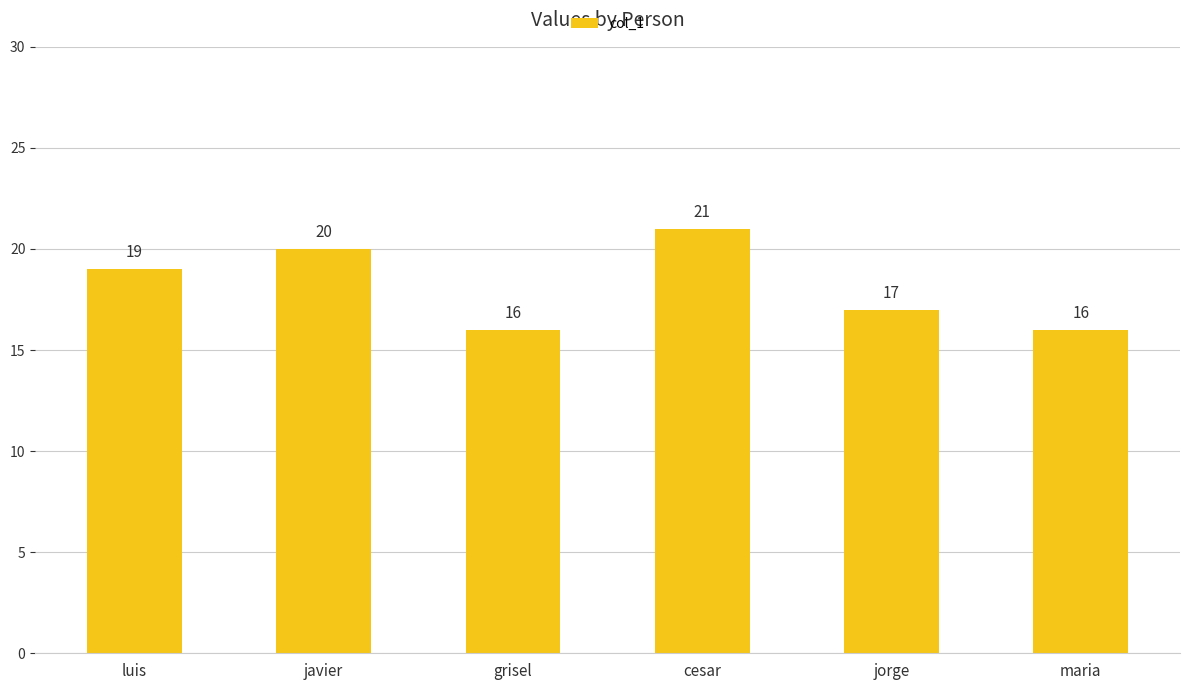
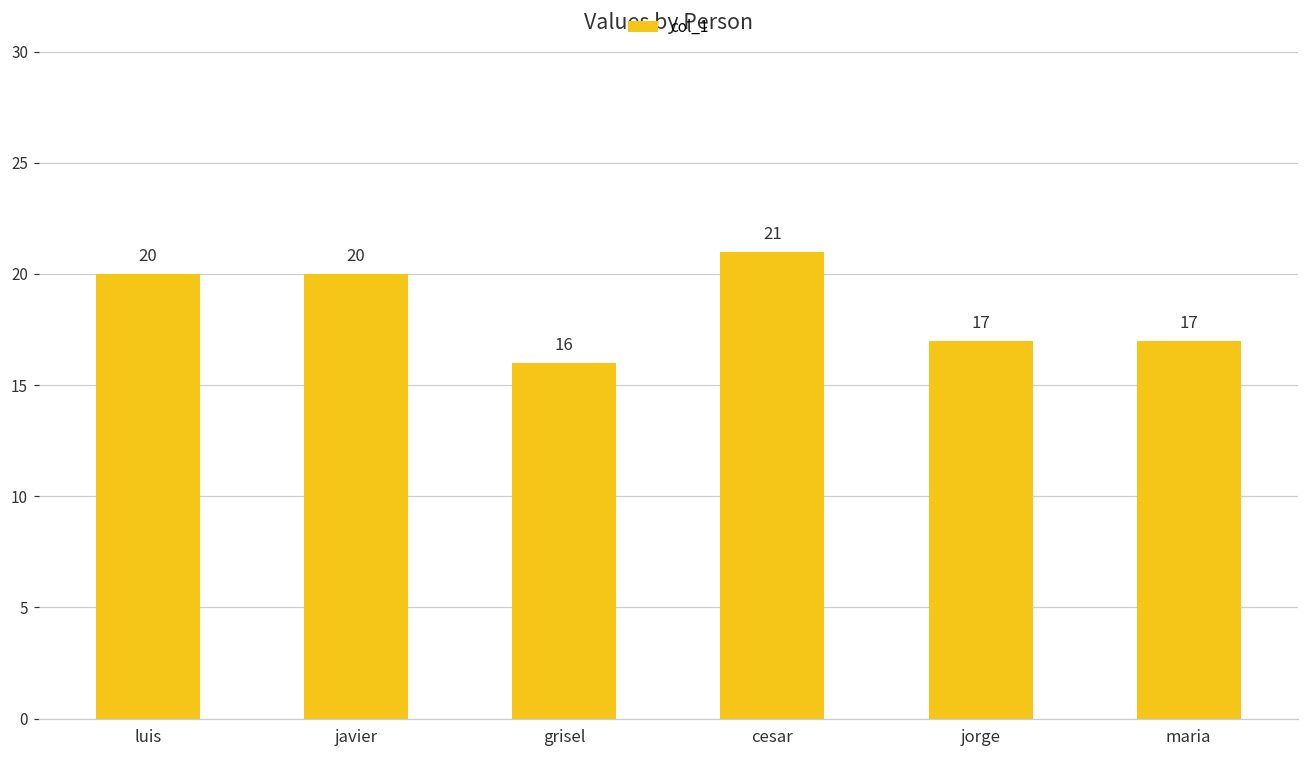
  {
-   "luis": 19,
+   "luis": 20,
    "javier": 20,
    "grisel": 16,
    "cesar": 21,
    "jorge": 17,
-   "maria": 16
+   "maria": 17
  }
